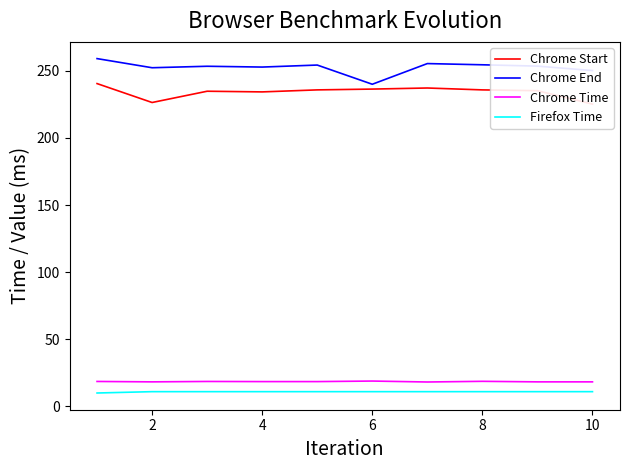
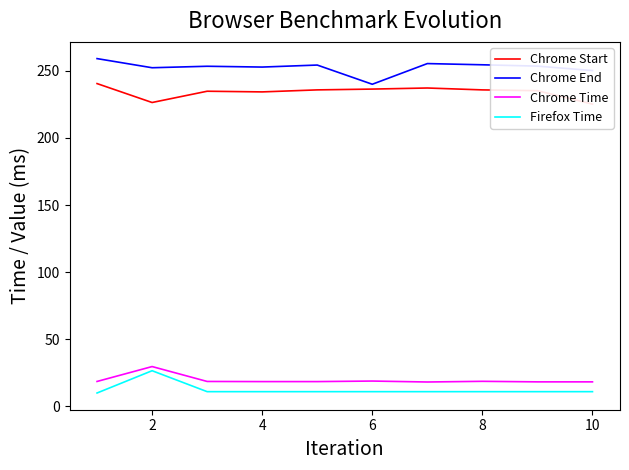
  {
    "Chrome Start": {
      "2": 226,
      "4": 234,
      "6": 236,
      "8": 236
    },
    "Chrome End": {
      "2": 252,
      "4": 253,
      "6": 240,
      "8": 255
    },
    "Chrome Time": {
-     "2": 18,
+     "2": 30,
      "4": 19,
      "6": 19,
      "8": 19,
      "10": 18
    },
    "Firefox Time": {
-     "2": 11,
+     "2": 27,
      "4": 11,
      "6": 11,
      "8": 11,
      "10": 11
    }
  }
